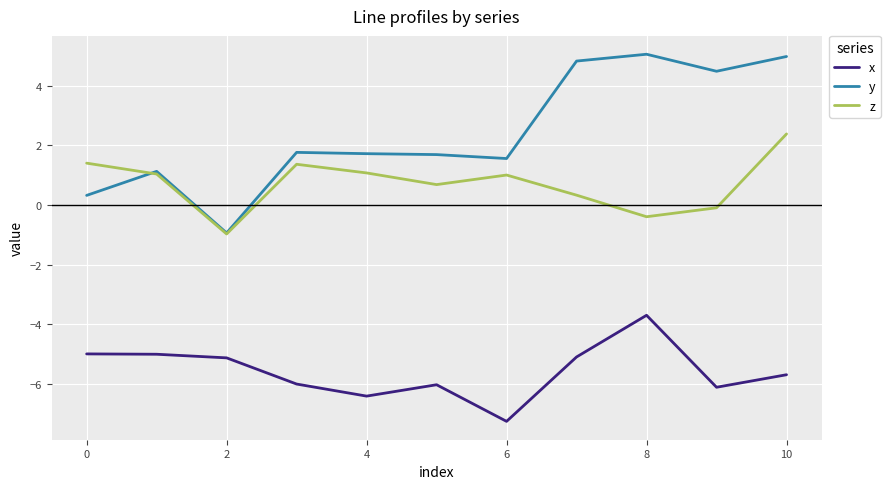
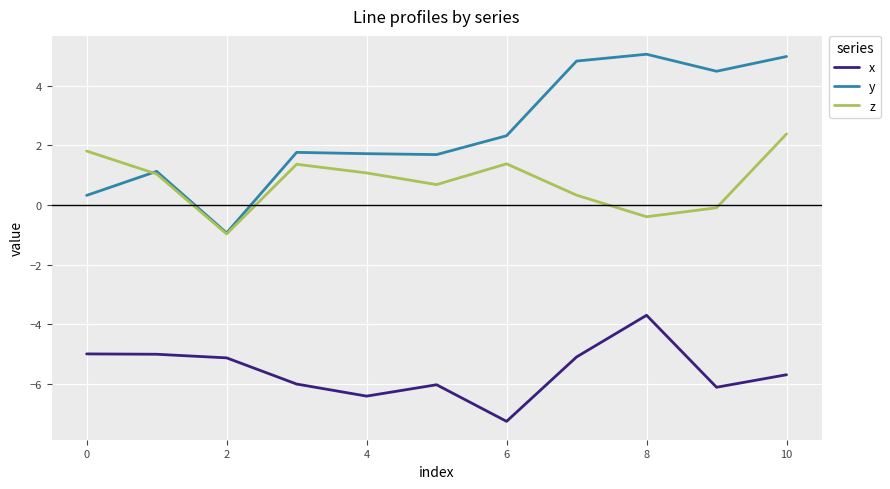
  {
    "x": {
      "0": -5.0,
      "2": -5.1,
      "4": -6.4,
      "6": -7.2,
      "8": -3.7,
      "10": -5.7
    },
    "y": {
      "0": 0.3,
      "4": 1.7,
-     "6": 1.6,
+     "6": 2.3,
      "8": 5.0,
      "10": 5.0
    },
    "z": {
-     "0": 1.4,
+     "0": 1.8,
      "4": 1.1,
-     "6": 1.0,
+     "6": 1.4,
      "8": -0.4,
      "10": 2.4
    }
  }
